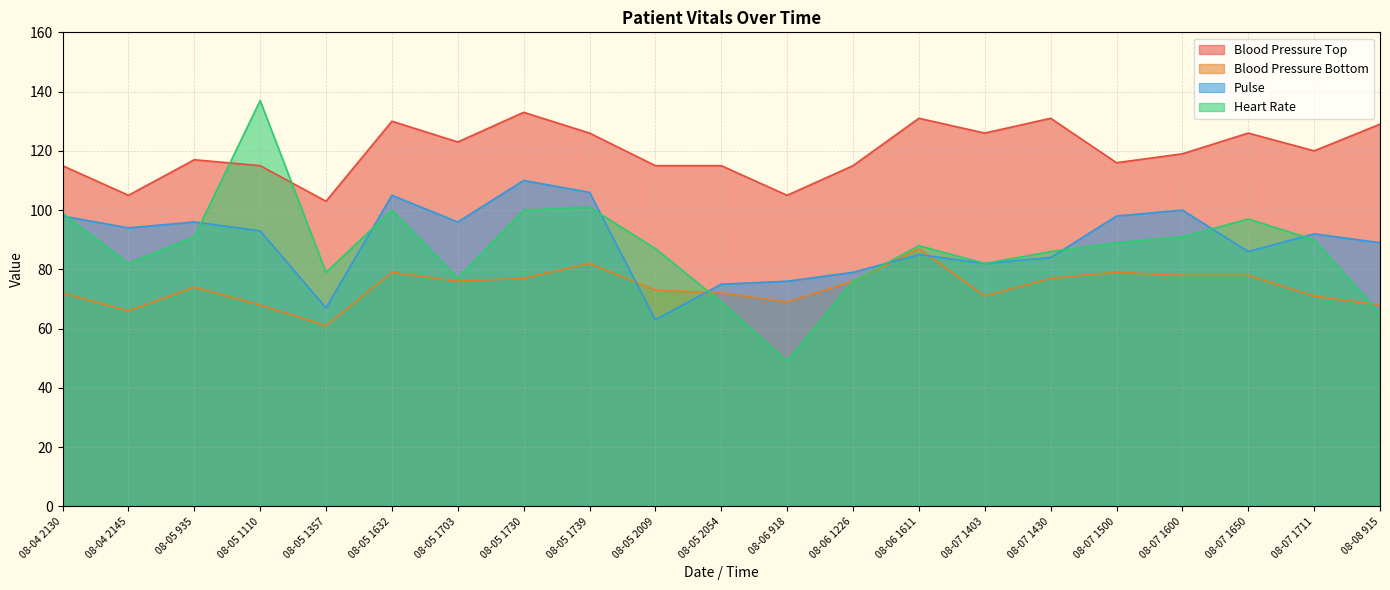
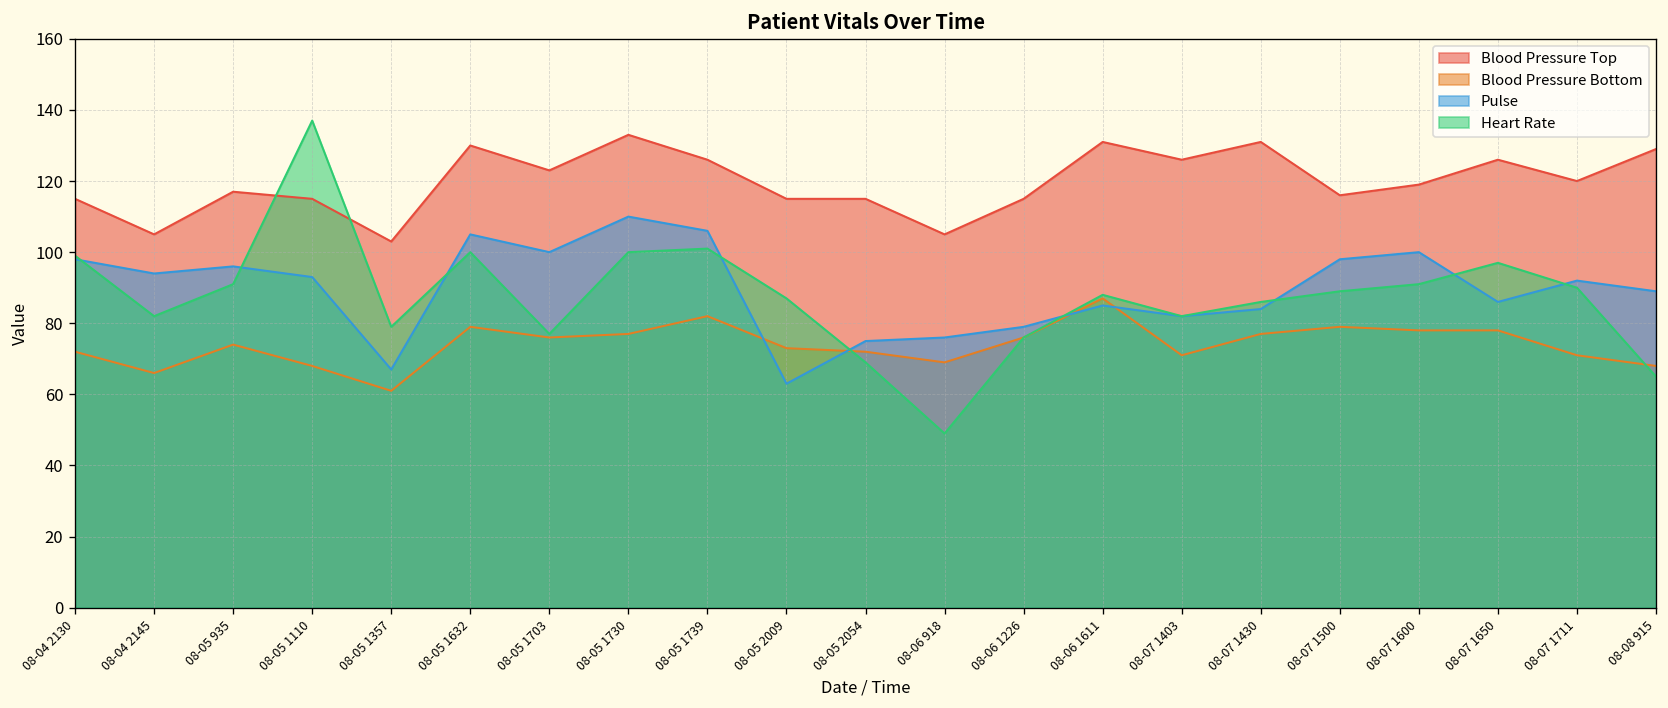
  {
    "Pulse": {
      "08-04 2130": 98,
      "08-04 2145": 94,
      "08-05 935": 96,
      "08-05 1110": 93,
      "08-05 1357": 67,
      "08-05 1632": 105,
-     "08-05 1703": 96,
+     "08-05 1703": 100,
      "08-05 1730": 110,
      "08-05 1739": 106,
      "08-05 2009": 63,
      "08-05 2054": 75,
      "08-06 918": 76,
      "08-06 1226": 79,
      "08-06 1611": 85,
      "08-07 1430": 84,
      "08-07 1500": 98,
      "08-07 1600": 100,
      "08-07 1650": 86,
      "08-07 1711": 92,
      "08-08 915": 89
    },
    "Heart Rate": {
      "08-04 2130": 99,
      "08-04 2145": 82,
      "08-05 935": 91,
      "08-05 1110": 137,
      "08-05 1357": 79,
      "08-05 1632": 100,
      "08-05 1703": 77,
      "08-05 1730": 100,
      "08-05 1739": 101,
      "08-05 2009": 87,
      "08-05 2054": 69,
      "08-06 918": 49,
      "08-06 1611": 88,
      "08-07 1430": 86,
      "08-07 1500": 89,
      "08-07 1600": 91,
      "08-07 1650": 97,
      "08-07 1711": 90,
      "08-08 915": 65
    }
  }
